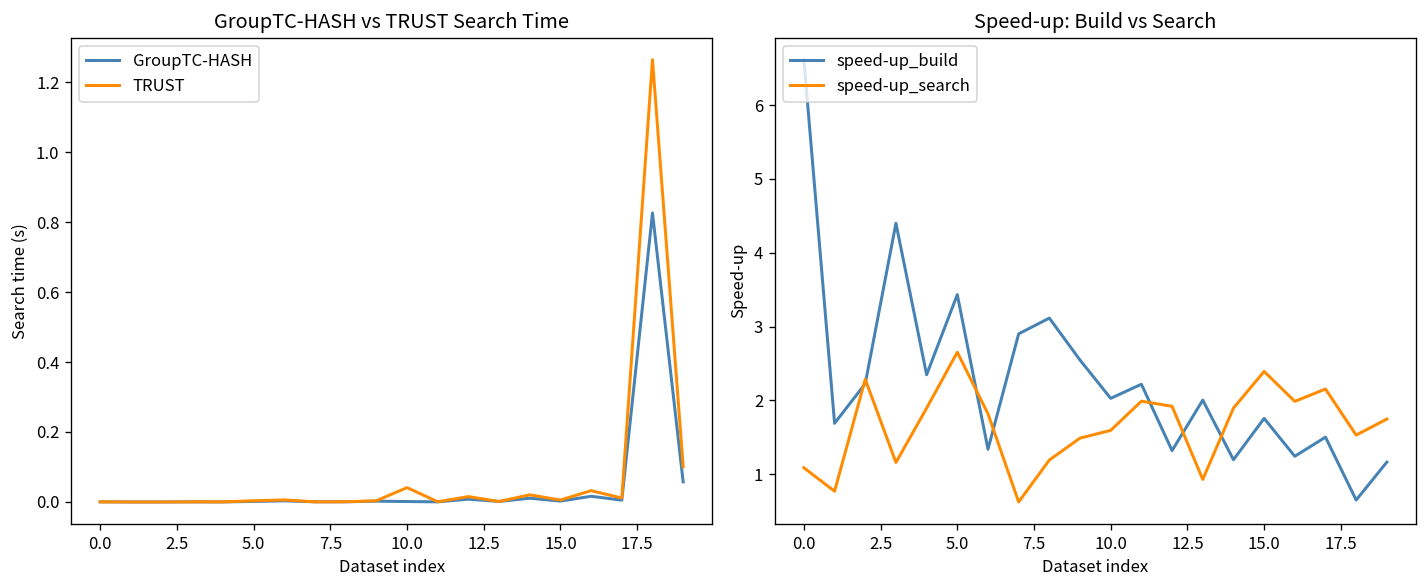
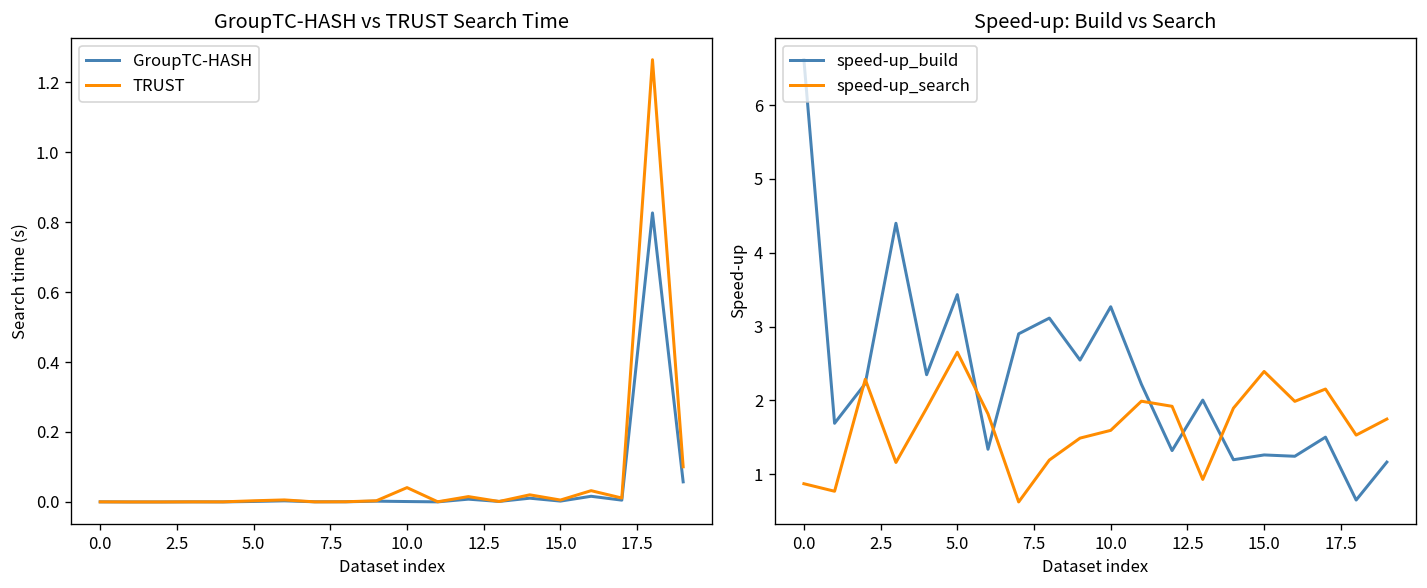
  {
    "GroupTC-HASH vs TRUST Search Time": {
      "GroupTC-HASH": {
        "10.0": 0.00
      },
      "TRUST": {
        "10.0": 0.04
      }
    },
    "Speed-up: Build vs Search": {
      "speed-up_build": {
        "5.0": 3.4,
-       "10.0": 2.0,
-       "15.0": 1.8
+       "10.0": 3.3,
+       "15.0": 1.3
      },
      "speed-up_search": {
-       "0.0": 1.1,
+       "0.0": 0.9,
        "5.0": 2.7,
        "10.0": 1.6,
        "15.0": 2.4
      }
    }
  }
